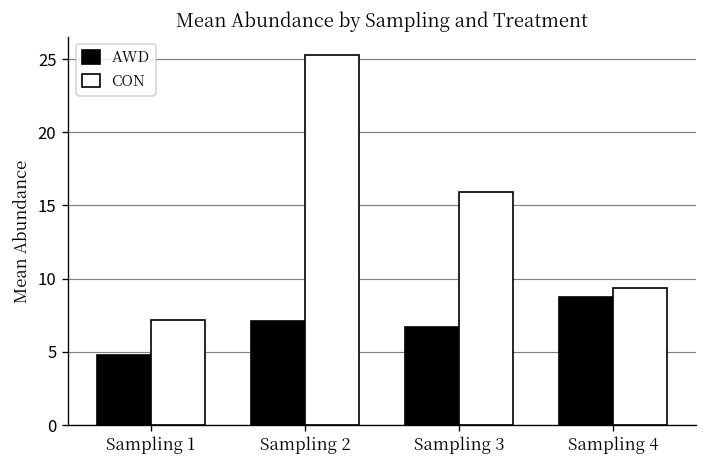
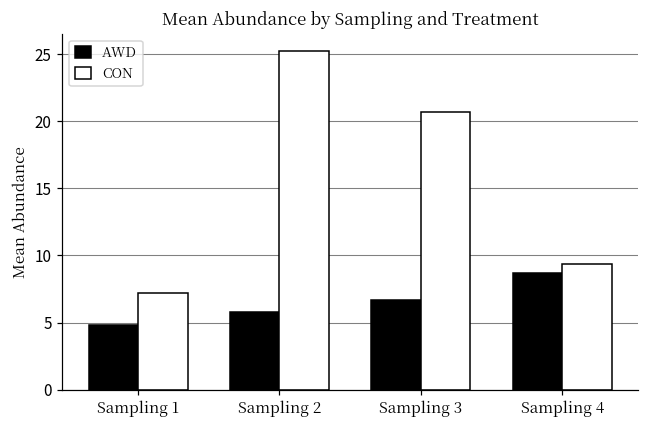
  {
    "AWD": {
      "Sampling 1": 4.8,
-     "Sampling 2": 7.1,
+     "Sampling 2": 5.8,
      "Sampling 3": 6.7,
      "Sampling 4": 8.7
    },
    "CON": {
      "Sampling 1": 7.2,
      "Sampling 2": 25.3,
-     "Sampling 3": 15.9,
+     "Sampling 3": 20.7,
      "Sampling 4": 9.3
    }
  }
